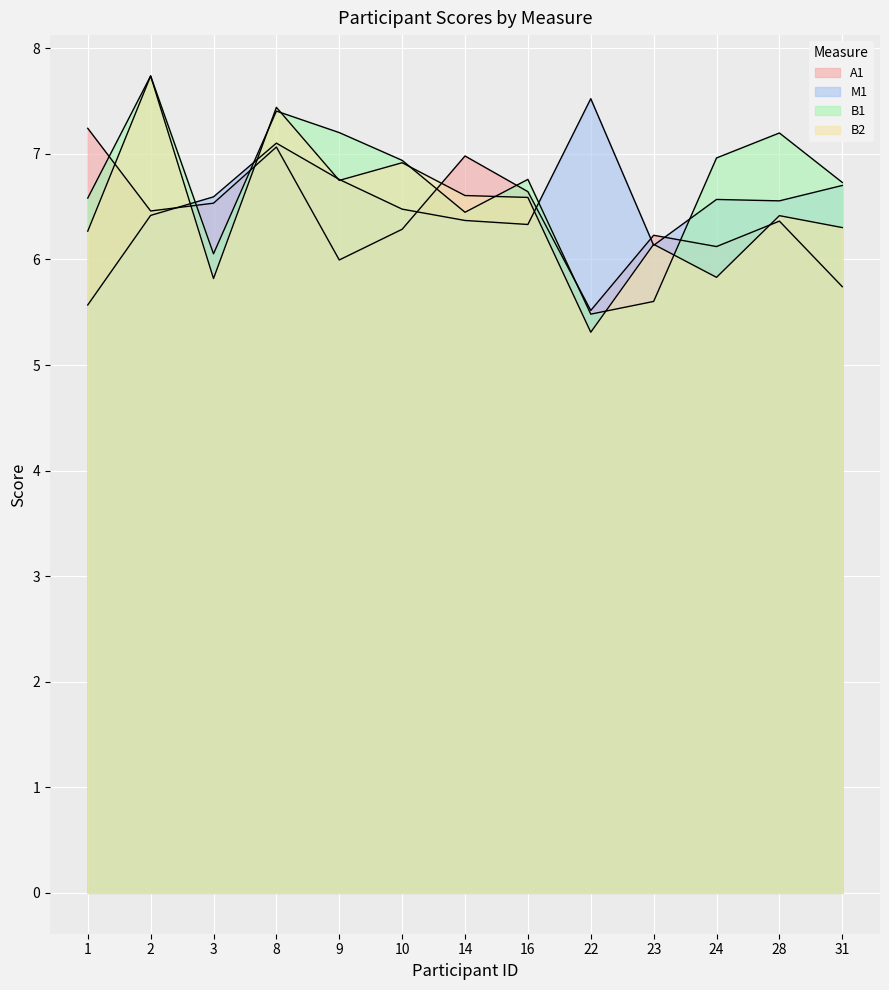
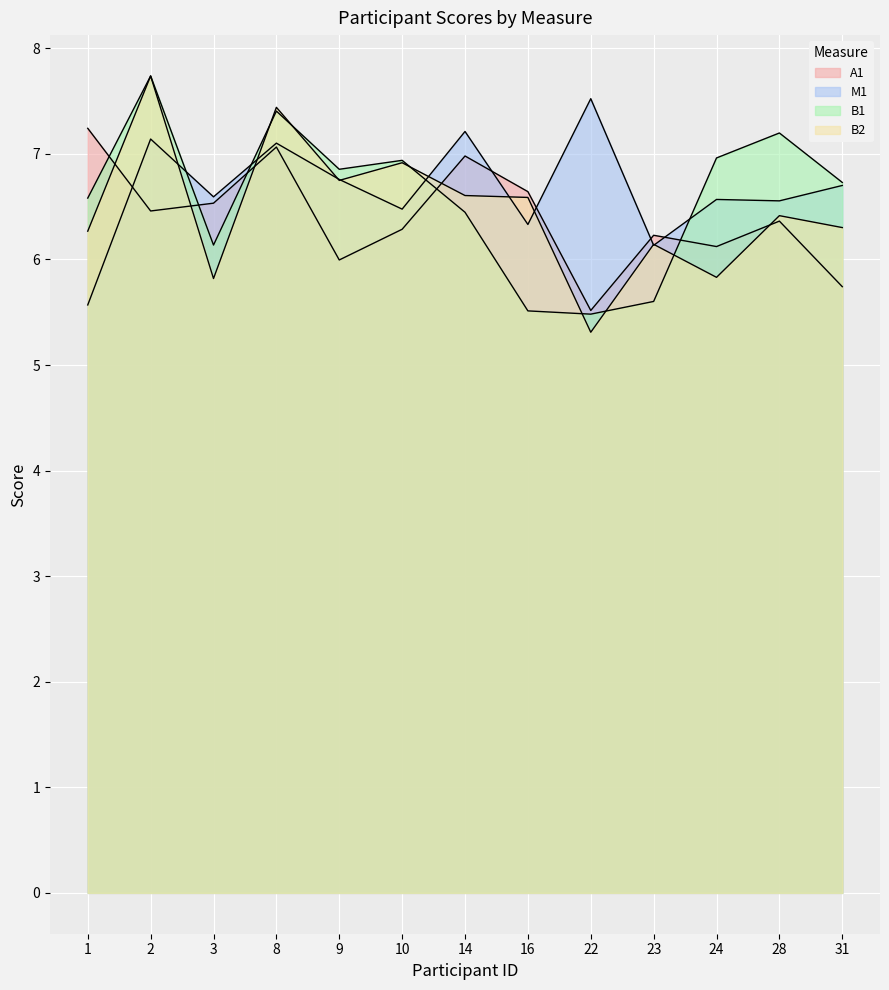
  {
    "M1": {
      "1": 5.57,
-     "2": 6.42,
+     "2": 7.14,
      "3": 6.59,
      "8": 7.10,
      "10": 6.48,
-     "14": 6.37,
+     "14": 7.21,
      "16": 6.33,
      "22": 7.52,
      "24": 6.57,
      "28": 6.56,
      "31": 6.70
    },
    "B1": {
      "1": 6.58,
-     "3": 6.05,
+     "3": 6.14,
      "8": 7.41,
-     "9": 7.20,
+     "9": 6.85,
      "14": 6.45,
-     "16": 6.76,
+     "16": 5.51,
      "22": 5.48,
      "23": 5.60,
      "24": 6.96,
      "28": 7.20,
      "31": 6.73
    }
  }
